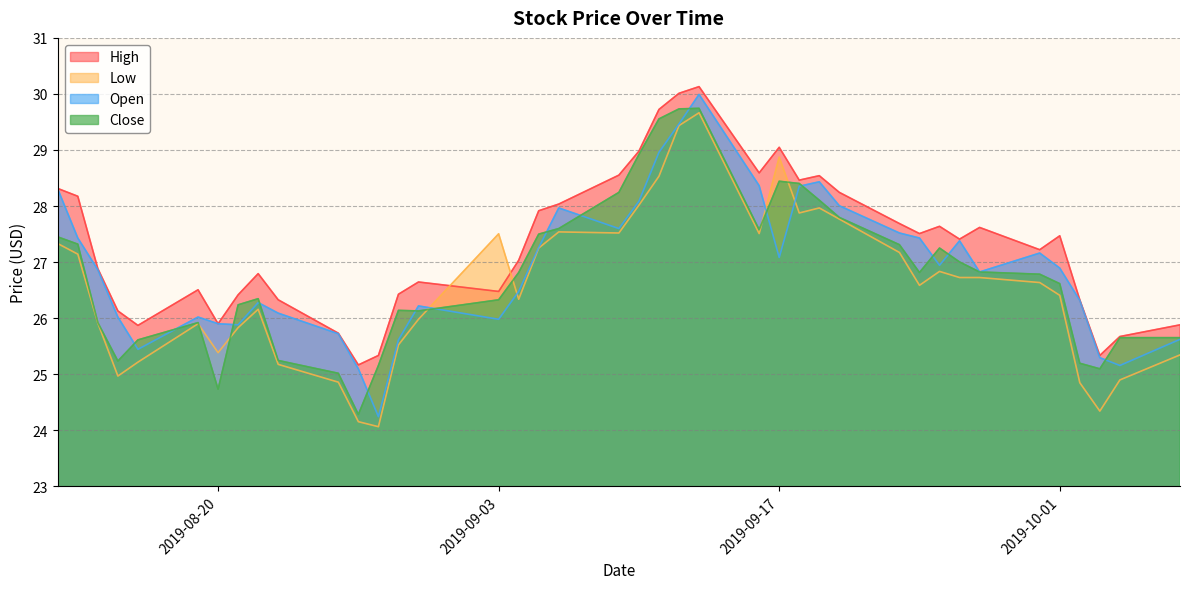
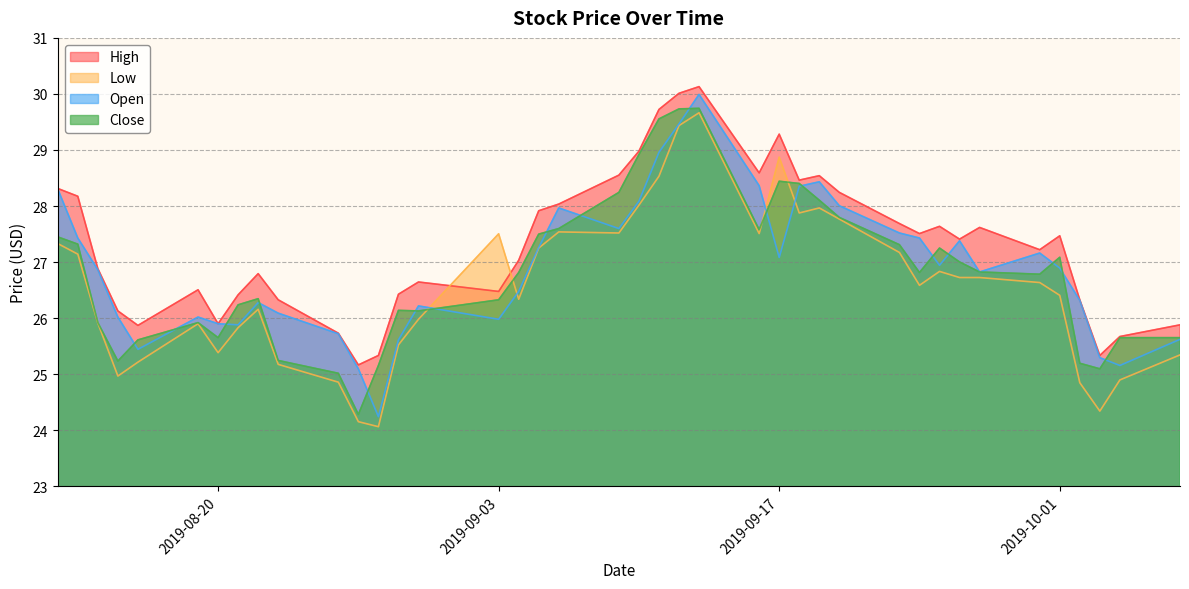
  {
    "High": {
      "2019-09-03": 26.5,
-     "2019-09-17": 29.0,
+     "2019-09-17": 29.3,
      "2019-10-01": 27.5
    },
    "Low": {
      "2019-08-20": 25.4,
      "2019-09-03": 27.5,
      "2019-09-17": 28.9,
      "2019-10-01": 26.4
    },
    "Open": {
      "2019-09-03": 26.0,
      "2019-09-17": 27.1,
      "2019-10-01": 26.9
    },
    "Close": {
-     "2019-08-20": 24.7,
+     "2019-08-20": 25.7,
      "2019-09-03": 26.3,
      "2019-09-17": 28.4,
-     "2019-10-01": 26.6
+     "2019-10-01": 27.1
    }
  }
